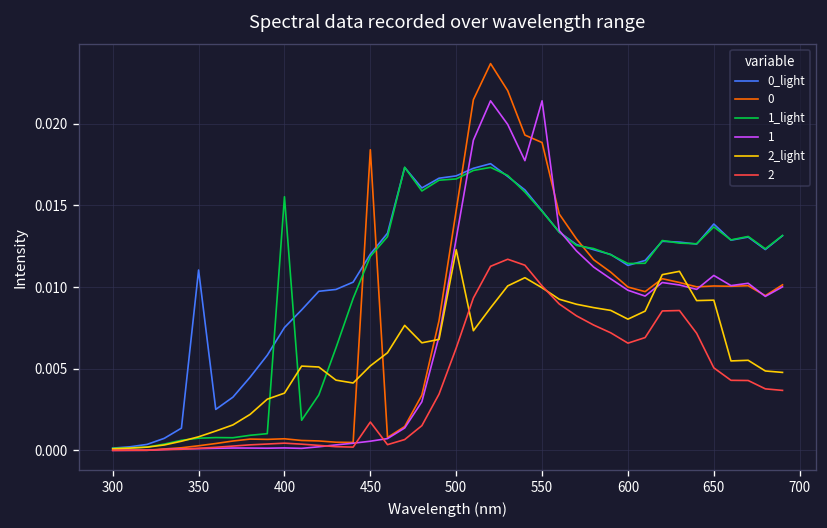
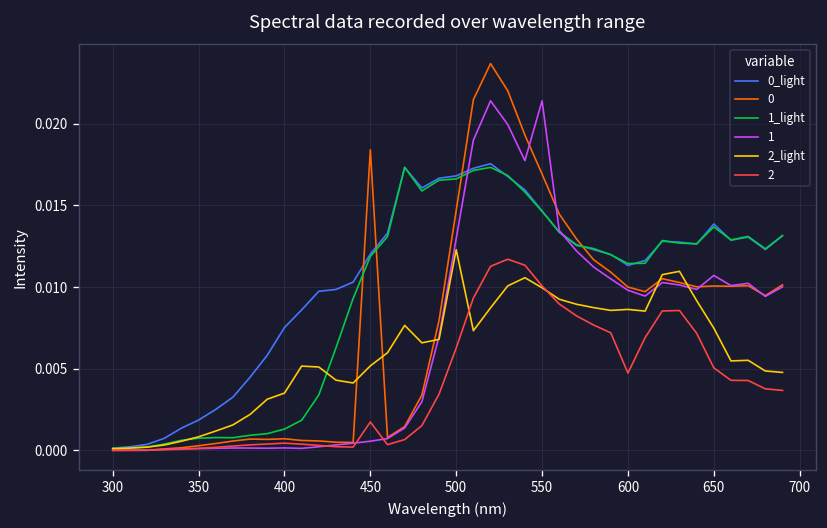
  {
    "0_light": {
-     "350": 0.0110,
+     "350": 0.0019,
      "400": 0.0075
    },
    "0": {
      "400": 0.0007,
      "450": 0.0184,
      "500": 0.0147,
-     "550": 0.0188,
+     "550": 0.0169,
      "600": 0.0100,
      "650": 0.0101
    },
    "1_light": {
-     "400": 0.0155
+     "400": 0.0013
    },
    "1": {
      "400": 0.0002,
      "450": 0.0006,
      "500": 0.0130,
      "550": 0.0214,
      "600": 0.0098,
      "650": 0.0107
    },
    "2_light": {
      "400": 0.0035,
      "450": 0.0052,
      "500": 0.0123,
-     "600": 0.0080,
-     "650": 0.0092
+     "600": 0.0086,
+     "650": 0.0075
    },
    "2": {
      "400": 0.0004,
      "450": 0.0017,
      "500": 0.0063,
-     "600": 0.0066,
+     "600": 0.0047,
      "650": 0.0051
    }
  }
